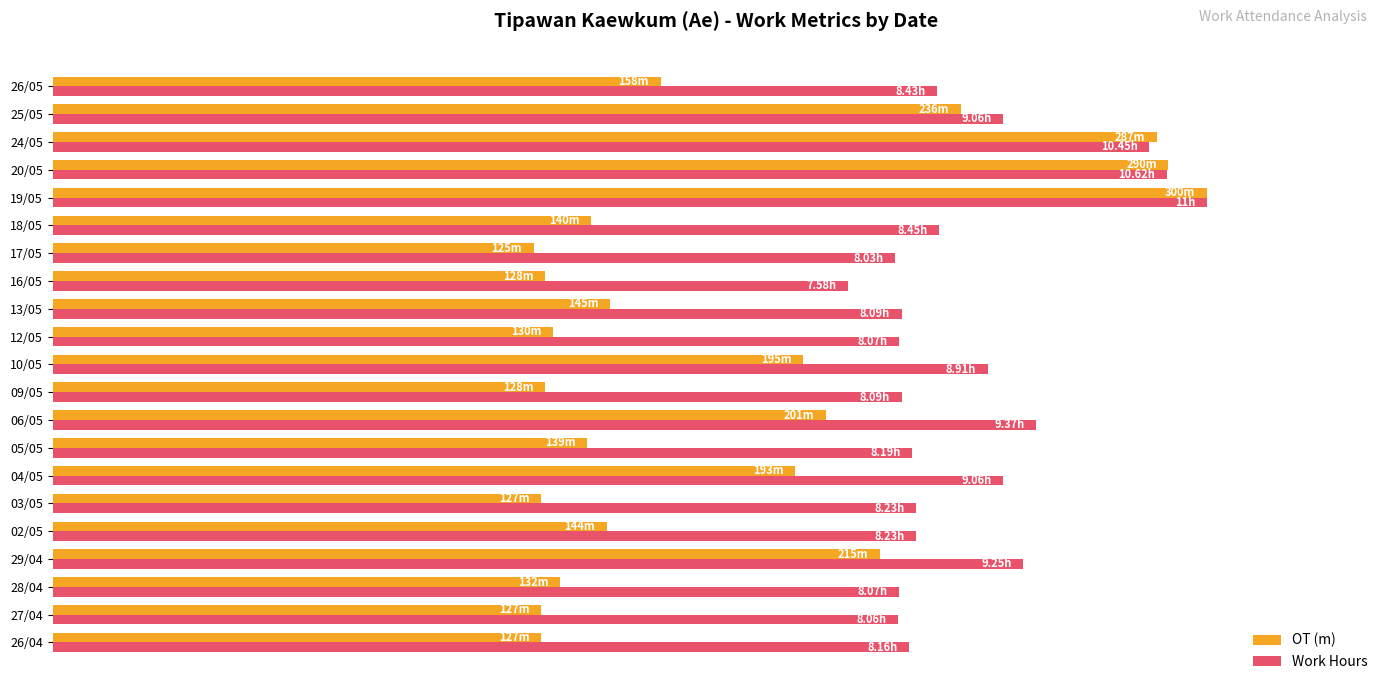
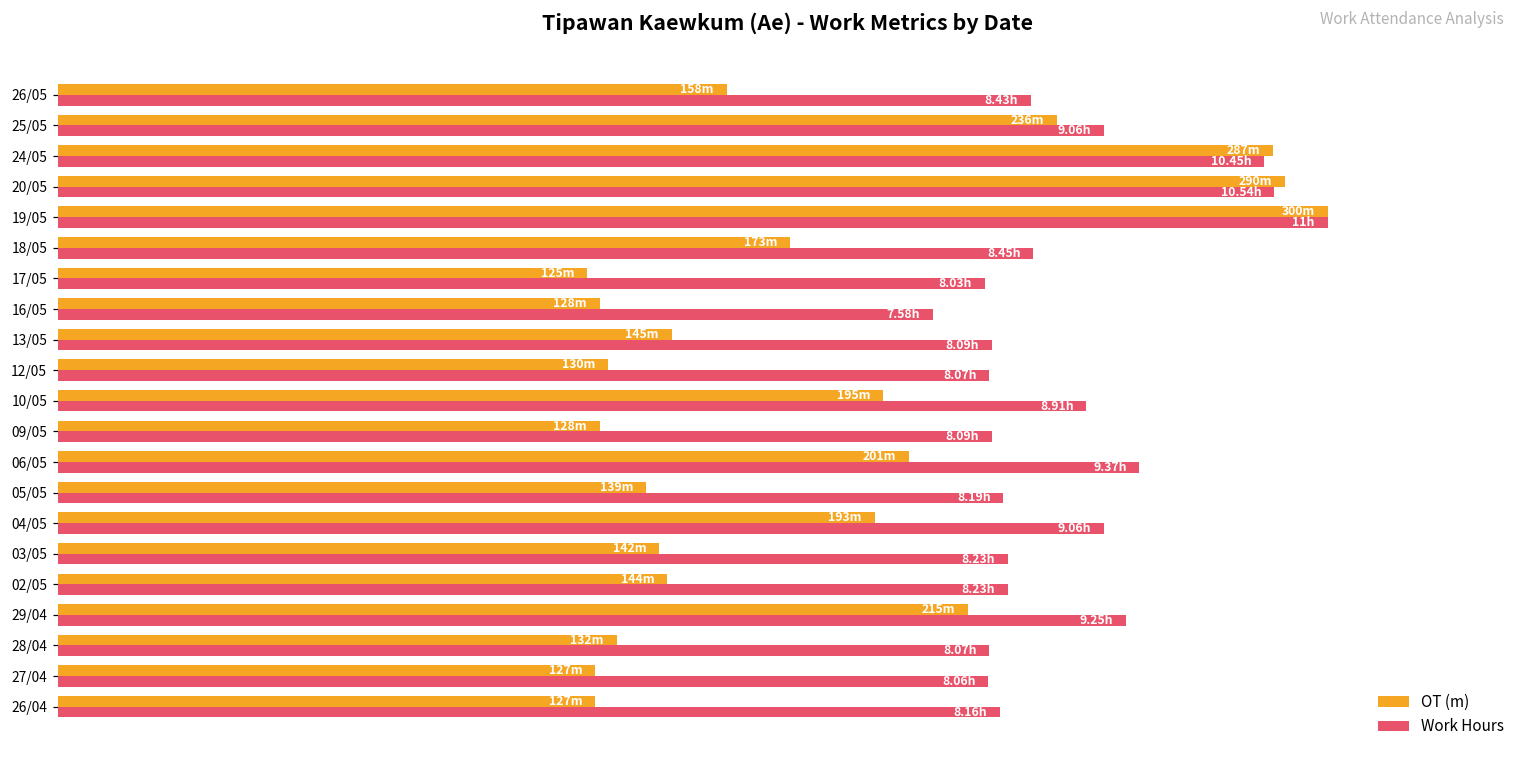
  {
    "OT (m)": {
-     "18/05": "140m",
-     "03/05": "127m"
+     "18/05": "173m",
+     "03/05": "142m"
    },
    "Work Hours": {
-     "20/05": "10.62h"
+     "20/05": "10.54h"
    }
  }
